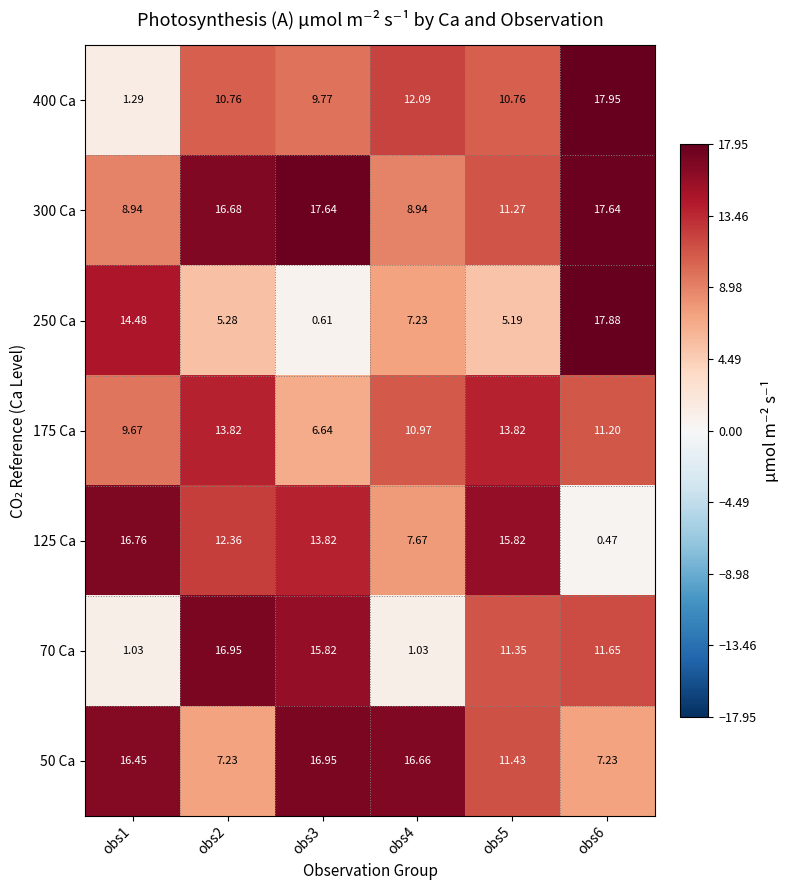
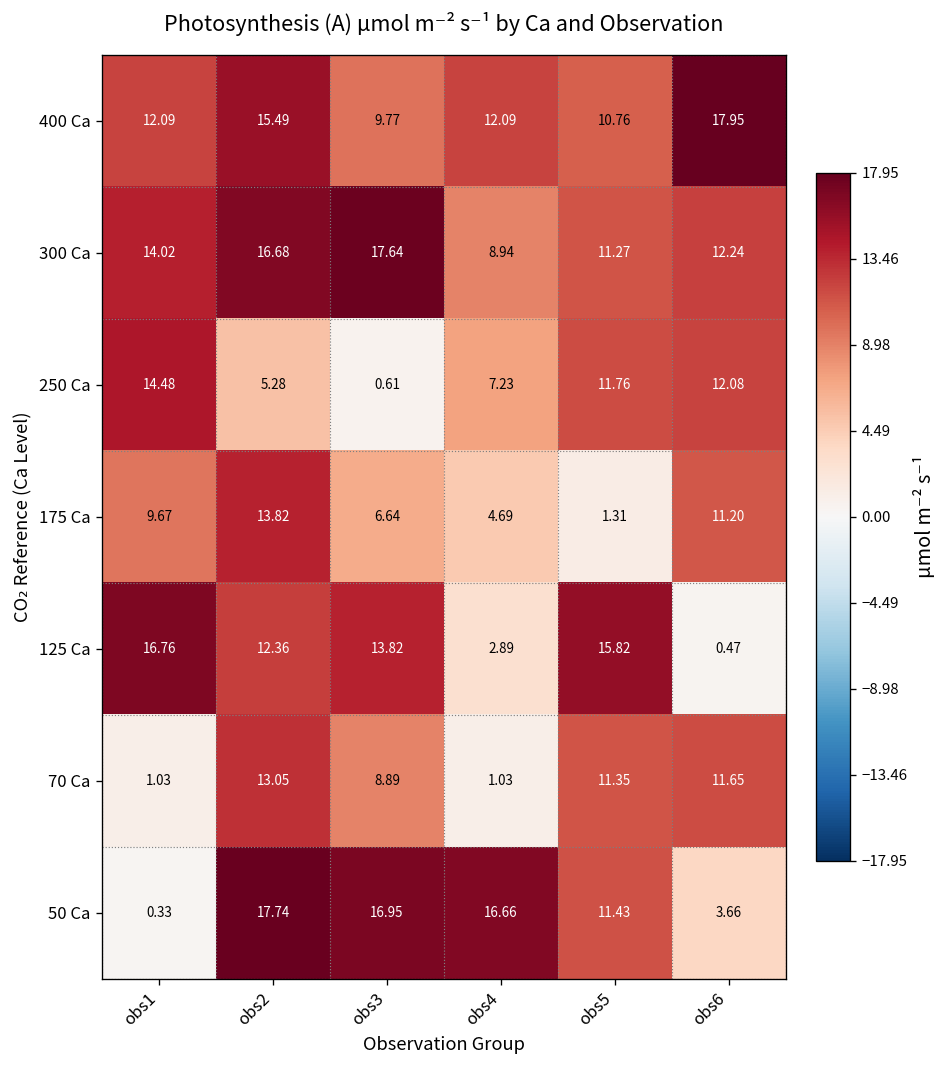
  {
    "400 Ca": {
-     "obs1": 1.29,
-     "obs2": 10.76,
+     "obs1": 12.09,
+     "obs2": 15.49,
      "obs3": 9.77,
      "obs4": 12.09,
      "obs5": 10.76,
      "obs6": 17.95
    },
    "300 Ca": {
-     "obs1": 8.94,
+     "obs1": 14.02,
      "obs2": 16.68,
      "obs3": 17.64,
      "obs4": 8.94,
      "obs5": 11.27,
-     "obs6": 17.64
+     "obs6": 12.24
    },
    "250 Ca": {
      "obs1": 14.48,
      "obs2": 5.28,
      "obs3": 0.61,
      "obs4": 7.23,
-     "obs5": 5.19,
-     "obs6": 17.88
+     "obs5": 11.76,
+     "obs6": 12.08
    },
    "175 Ca": {
      "obs1": 9.67,
      "obs2": 13.82,
      "obs3": 6.64,
-     "obs4": 10.97,
-     "obs5": 13.82,
+     "obs4": 4.69,
+     "obs5": 1.31,
      "obs6": 11.20
    },
    "125 Ca": {
      "obs1": 16.76,
      "obs2": 12.36,
      "obs3": 13.82,
-     "obs4": 7.67,
+     "obs4": 2.89,
      "obs5": 15.82,
      "obs6": 0.47
    },
    "70 Ca": {
      "obs1": 1.03,
-     "obs2": 16.95,
-     "obs3": 15.82,
+     "obs2": 13.05,
+     "obs3": 8.89,
      "obs4": 1.03,
      "obs5": 11.35,
      "obs6": 11.65
    },
    "50 Ca": {
-     "obs1": 16.45,
-     "obs2": 7.23,
+     "obs1": 0.33,
+     "obs2": 17.74,
      "obs3": 16.95,
      "obs4": 16.66,
      "obs5": 11.43,
-     "obs6": 7.23
+     "obs6": 3.66
    }
  }
